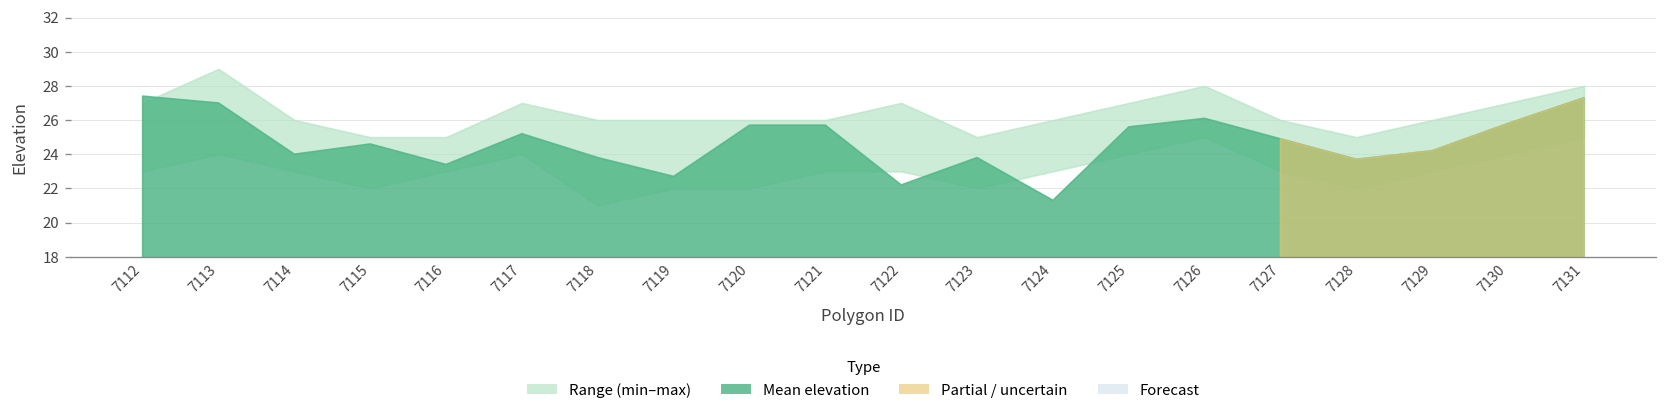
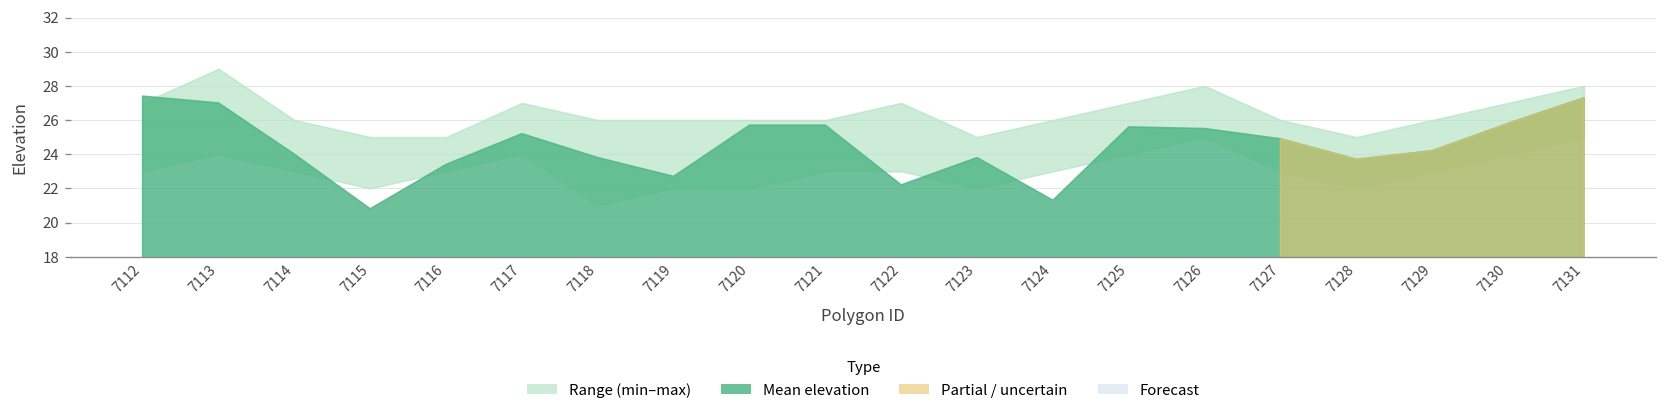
  {
    "Mean elevation": {
      "7112": 27.4,
      "7113": 27.0,
      "7114": 24.0,
-     "7115": 24.6,
+     "7115": 20.8,
      "7116": 23.4,
      "7117": 25.2,
      "7118": 23.8,
      "7119": 22.7,
      "7120": 25.7,
      "7121": 25.7,
      "7122": 22.2,
      "7123": 23.8,
      "7124": 21.3,
      "7125": 25.6,
-     "7126": 26.1
+     "7126": 25.5
    }
  }
